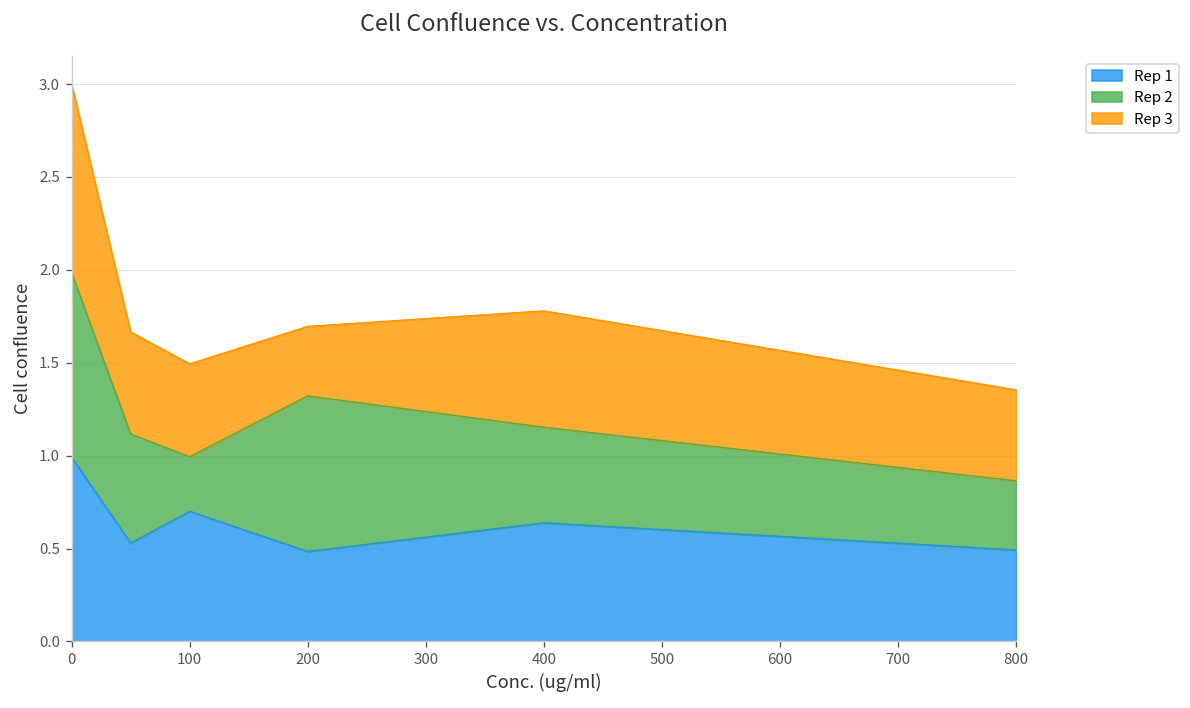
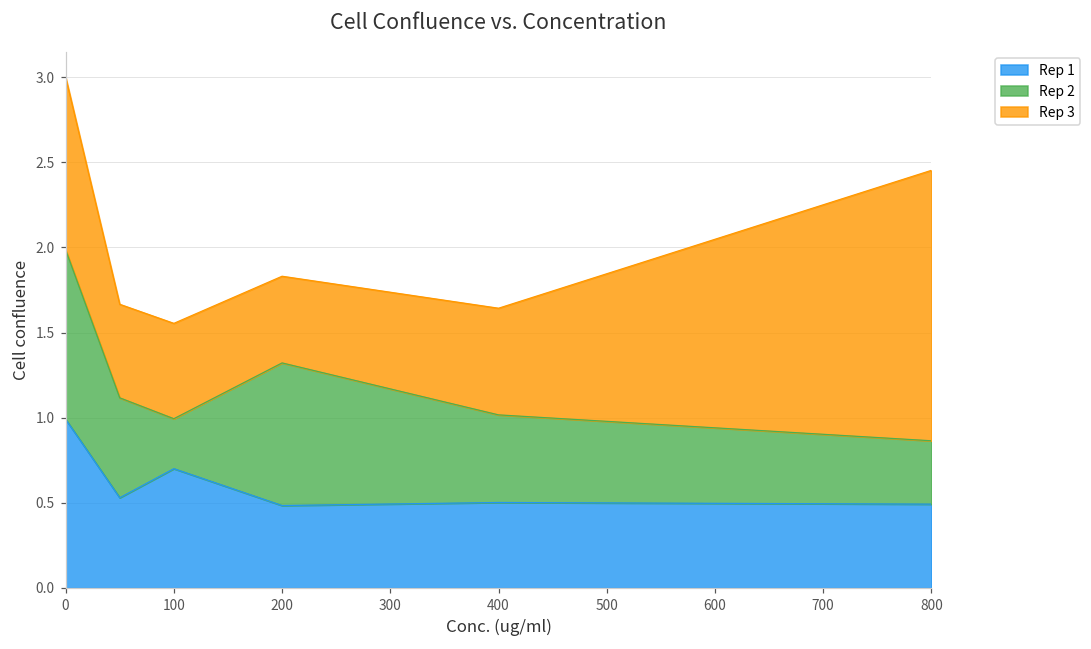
  {
    "Rep 1": {
      "0": 0.99,
      "100": 0.70,
      "200": 0.48,
-     "400": 0.64,
+     "400": 0.50,
      "800": 0.49
    },
    "Rep 2": {
      "0": 1.00,
      "100": 0.29,
      "200": 0.84,
      "400": 0.51,
      "800": 0.37
    },
    "Rep 3": {
      "0": 1.01,
-     "100": 0.50,
-     "200": 0.37,
+     "100": 0.56,
+     "200": 0.51,
      "400": 0.63,
-     "800": 0.49
+     "800": 1.59
    }
  }
